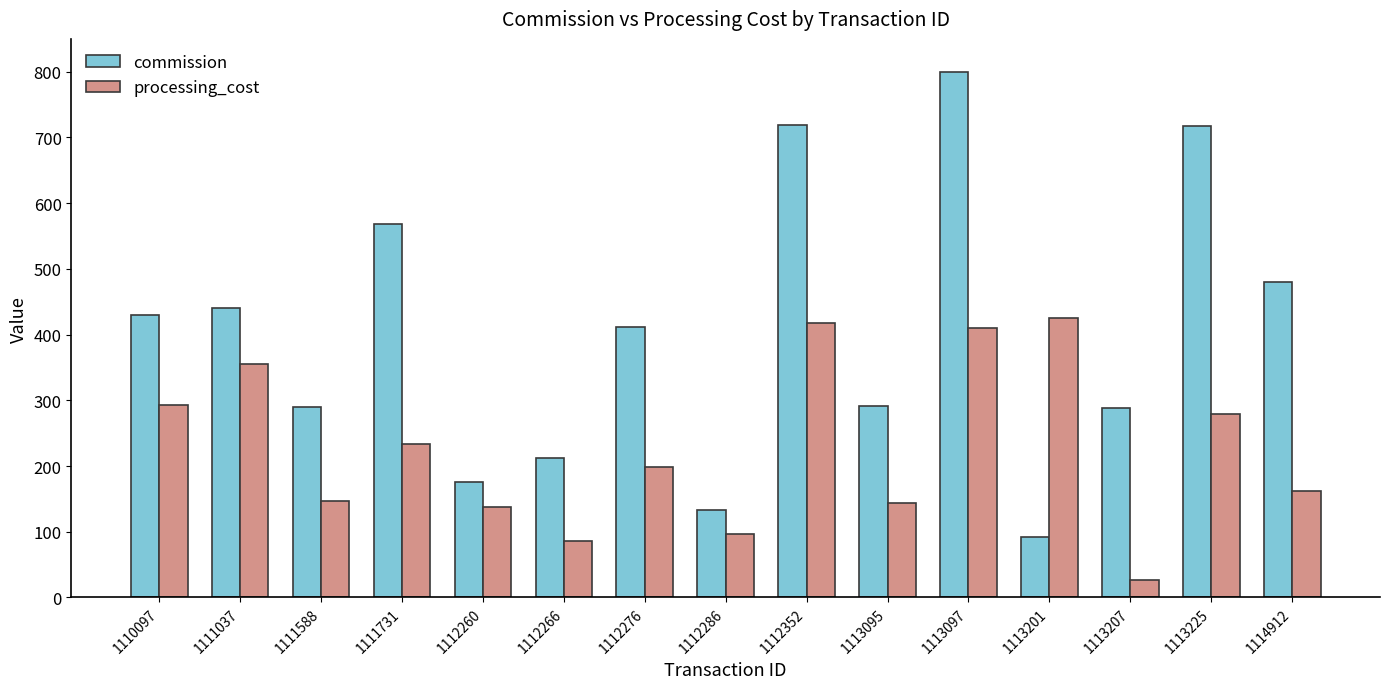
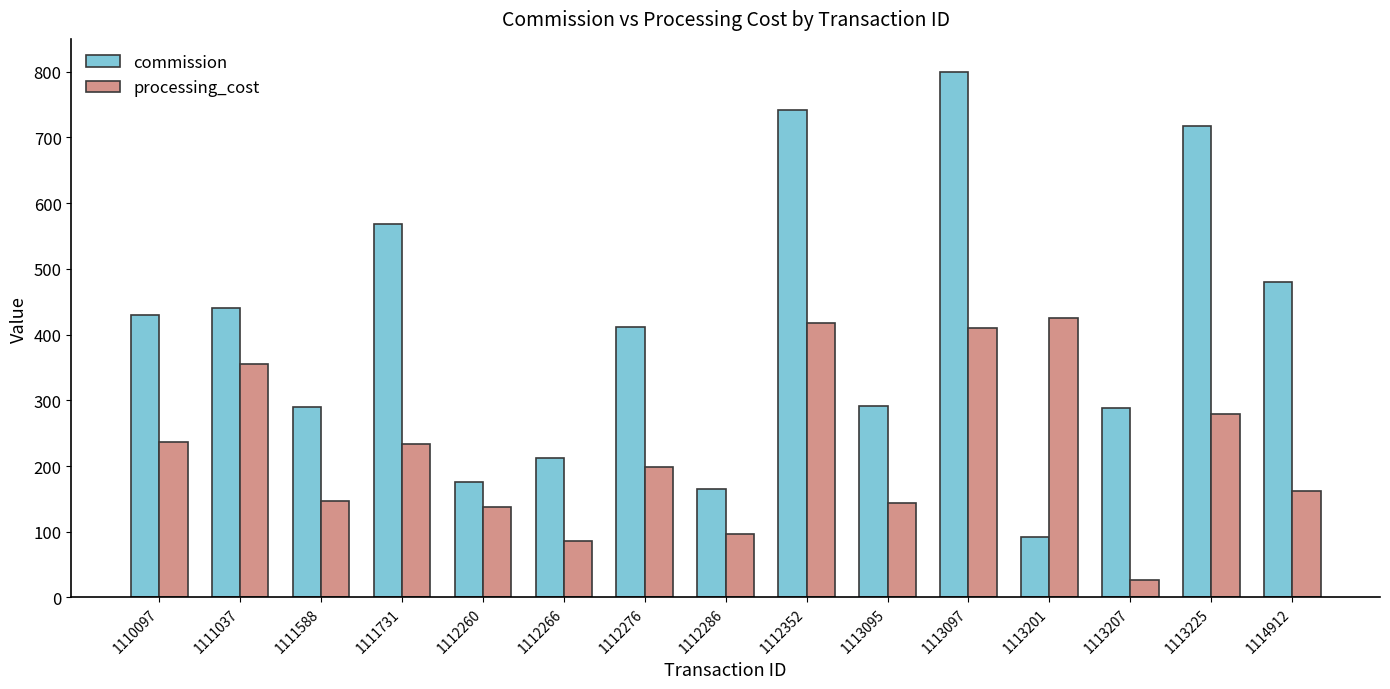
  {
    "commission": {
      "1110097": 430,
      "1111037": 440,
      "1111588": 290,
      "1111731": 570,
      "1112260": 180,
      "1112266": 210,
      "1112276": 410,
-     "1112286": 130,
-     "1112352": 720,
+     "1112286": 160,
+     "1112352": 740,
      "1113095": 290,
      "1113097": 800,
      "1113201": 90,
      "1113207": 290,
      "1113225": 720,
      "1114912": 480
    },
    "processing_cost": {
-     "1110097": 290,
+     "1110097": 240,
      "1111037": 360,
      "1111588": 150,
      "1111731": 230,
      "1112260": 140,
      "1112266": 90,
      "1112276": 200,
      "1112286": 100,
      "1112352": 420,
      "1113095": 140,
      "1113097": 410,
      "1113201": 420,
      "1113207": 30,
      "1113225": 280,
      "1114912": 160
    }
  }
